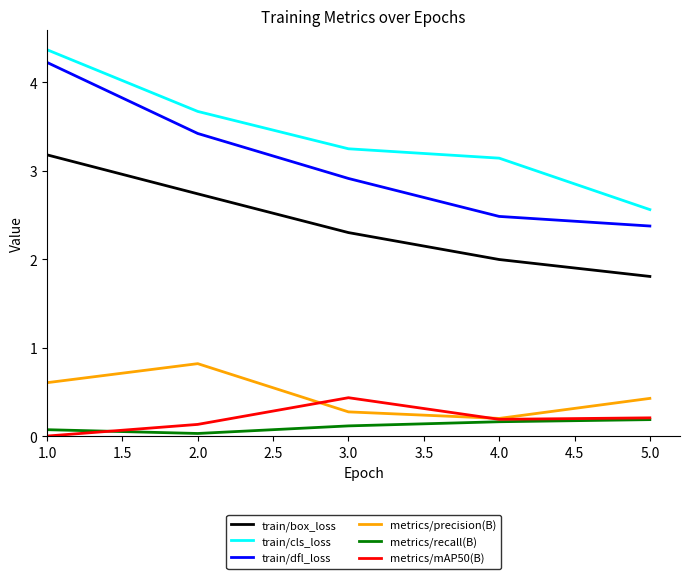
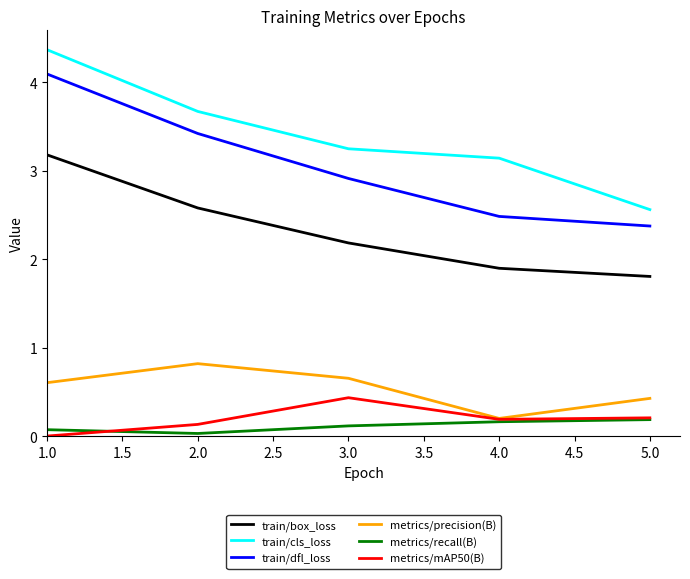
  {
    "train/box_loss": {
      "1.0": 3.2,
-     "2.0": 2.7,
-     "3.0": 2.3,
-     "4.0": 2.0,
+     "2.0": 2.6,
+     "3.0": 2.2,
+     "4.0": 1.9,
      "5.0": 1.8
    },
    "train/cls_loss": {
      "1.0": 4.4,
      "2.0": 3.7,
      "3.0": 3.3,
      "4.0": 3.1,
      "5.0": 2.6
    },
    "train/dfl_loss": {
-     "1.0": 4.2,
+     "1.0": 4.1,
      "2.0": 3.4,
      "3.0": 2.9,
      "4.0": 2.5,
      "5.0": 2.4
    },
    "metrics/precision(B)": {
      "1.0": 0.6,
      "2.0": 0.8,
-     "3.0": 0.3,
+     "3.0": 0.7,
      "5.0": 0.4
    },
    "metrics/recall(B)": {
      "1.0": 0.1,
      "2.0": 0.0,
      "3.0": 0.1
    },
    "metrics/mAP50(B)": {
      "1.0": 0.0,
      "2.0": 0.1,
      "3.0": 0.4
    }
  }
